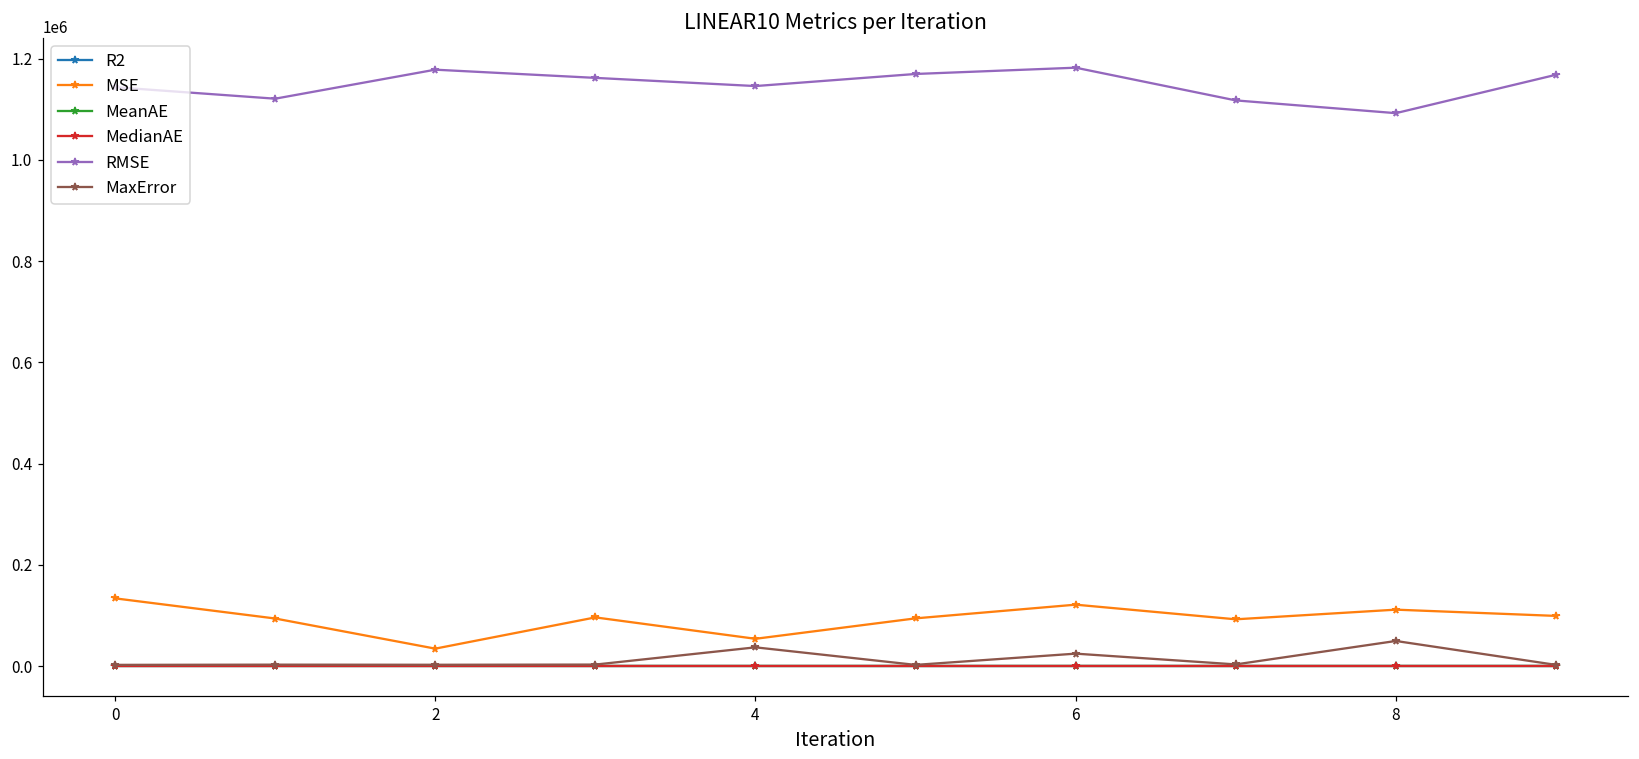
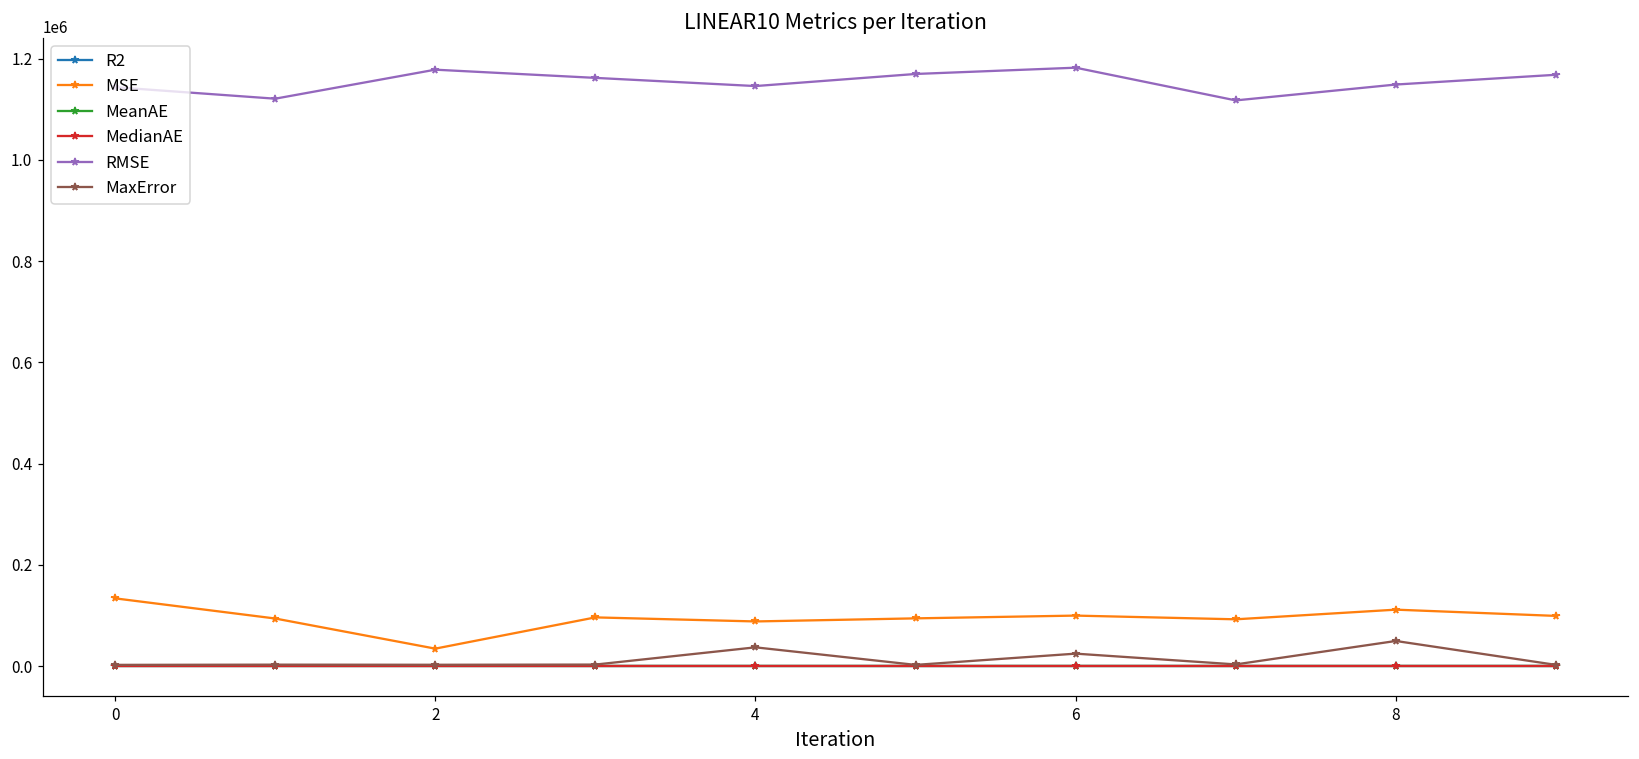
  {
    "MSE": {
      "0": 130000,
      "2": 30000,
-     "4": 50000,
-     "6": 120000,
+     "4": 90000,
+     "6": 100000,
      "8": 110000
    },
    "RMSE": {
      "2": 1180000,
      "4": 1150000,
      "6": 1180000,
-     "8": 1090000
+     "8": 1150000
    },
    "MaxError": {
      "4": 40000,
      "6": 20000,
      "8": 50000
    }
  }
